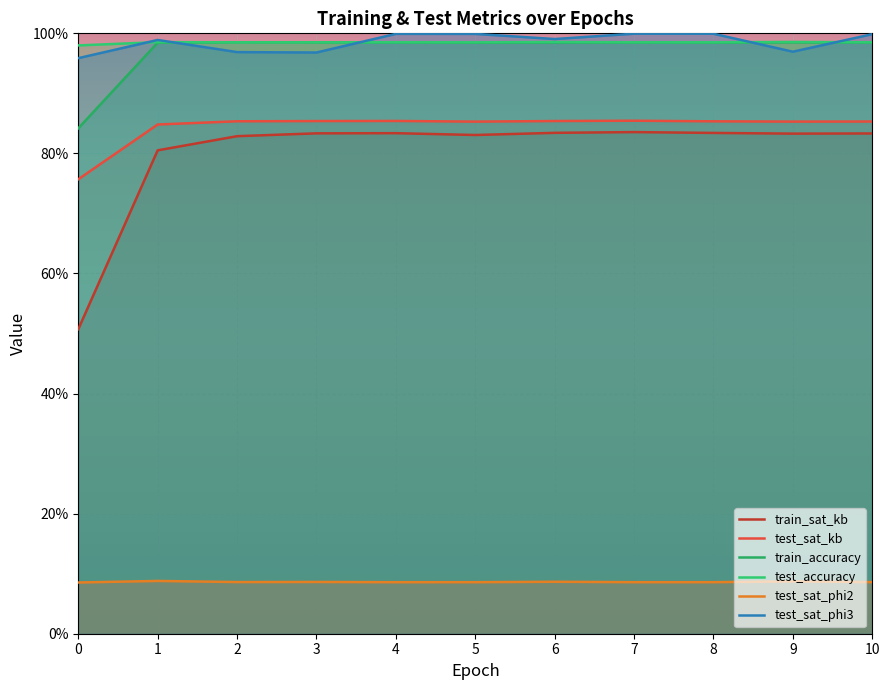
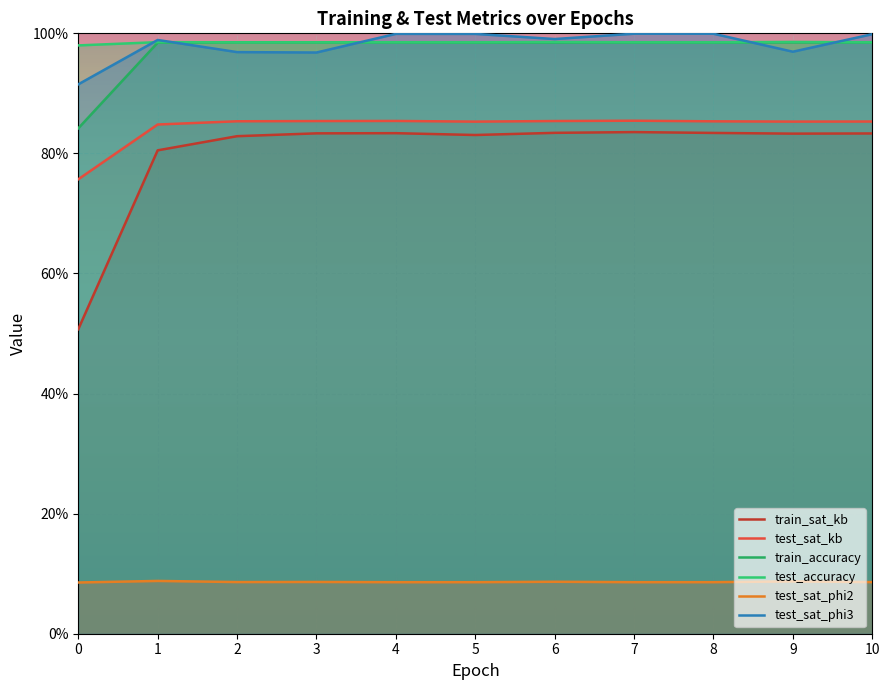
  {
    "test_sat_phi3": {
-     "0": "96%",
+     "0": "92%",
      "2": "97%",
      "3": "97%",
      "4": "100%",
      "5": "100%",
      "6": "99%",
      "7": "100%",
      "8": "100%",
      "9": "97%",
      "10": "100%"
    }
  }
